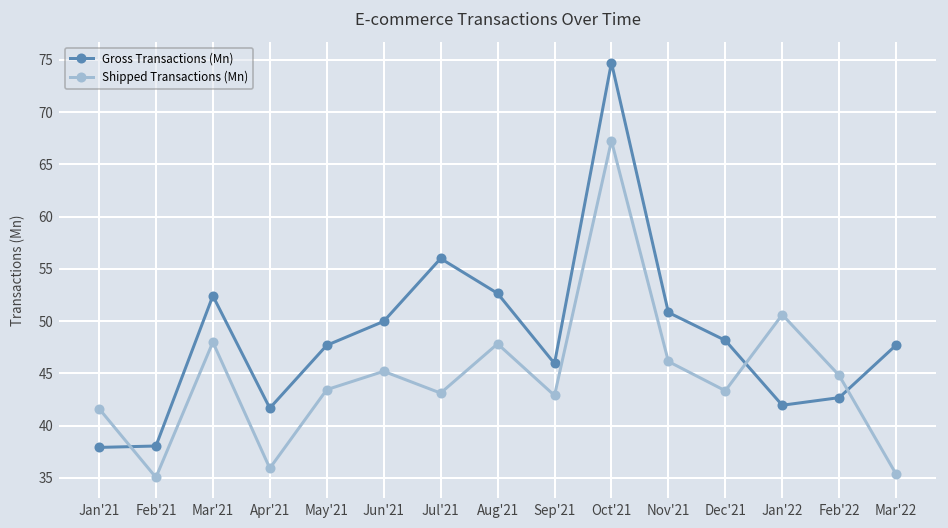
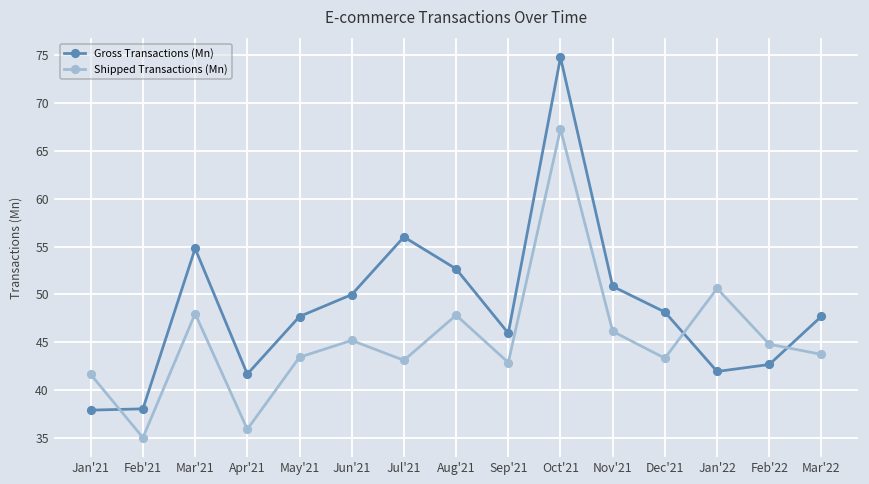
  {
    "Gross Transactions (Mn)": {
      "Jan'21": 38,
      "Feb'21": 38,
-     "Mar'21": 52,
+     "Mar'21": 55,
      "Apr'21": 42,
      "May'21": 48,
      "Jun'21": 50,
      "Jul'21": 56,
      "Aug'21": 53,
      "Sep'21": 46,
      "Oct'21": 75,
      "Nov'21": 51,
      "Dec'21": 48,
      "Jan'22": 42,
      "Feb'22": 43,
      "Mar'22": 48
    },
    "Shipped Transactions (Mn)": {
      "Jan'21": 42,
      "Feb'21": 35,
      "Mar'21": 48,
      "Apr'21": 36,
      "May'21": 43,
      "Jun'21": 45,
      "Jul'21": 43,
      "Aug'21": 48,
      "Sep'21": 43,
      "Oct'21": 67,
      "Nov'21": 46,
      "Dec'21": 43,
      "Jan'22": 51,
      "Feb'22": 45,
-     "Mar'22": 35
+     "Mar'22": 44
    }
  }
